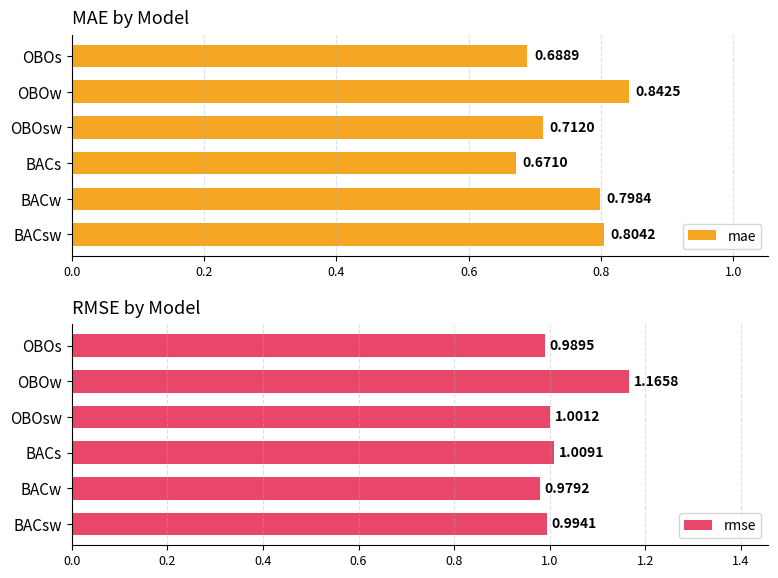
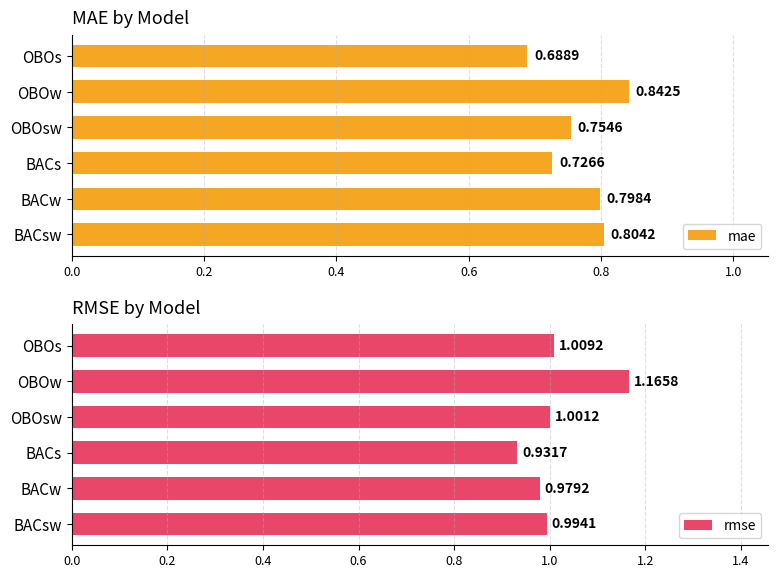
  {
    "MAE by Model": {
      "OBOs": 0.6889,
      "OBOw": 0.8425,
-     "OBOsw": 0.7120,
-     "BACs": 0.6710,
+     "OBOsw": 0.7546,
+     "BACs": 0.7266,
      "BACw": 0.7984,
      "BACsw": 0.8042
    },
    "RMSE by Model": {
-     "OBOs": 0.9895,
+     "OBOs": 1.0092,
      "OBOw": 1.1658,
      "OBOsw": 1.0012,
-     "BACs": 1.0091,
+     "BACs": 0.9317,
      "BACw": 0.9792,
      "BACsw": 0.9941
    }
  }
